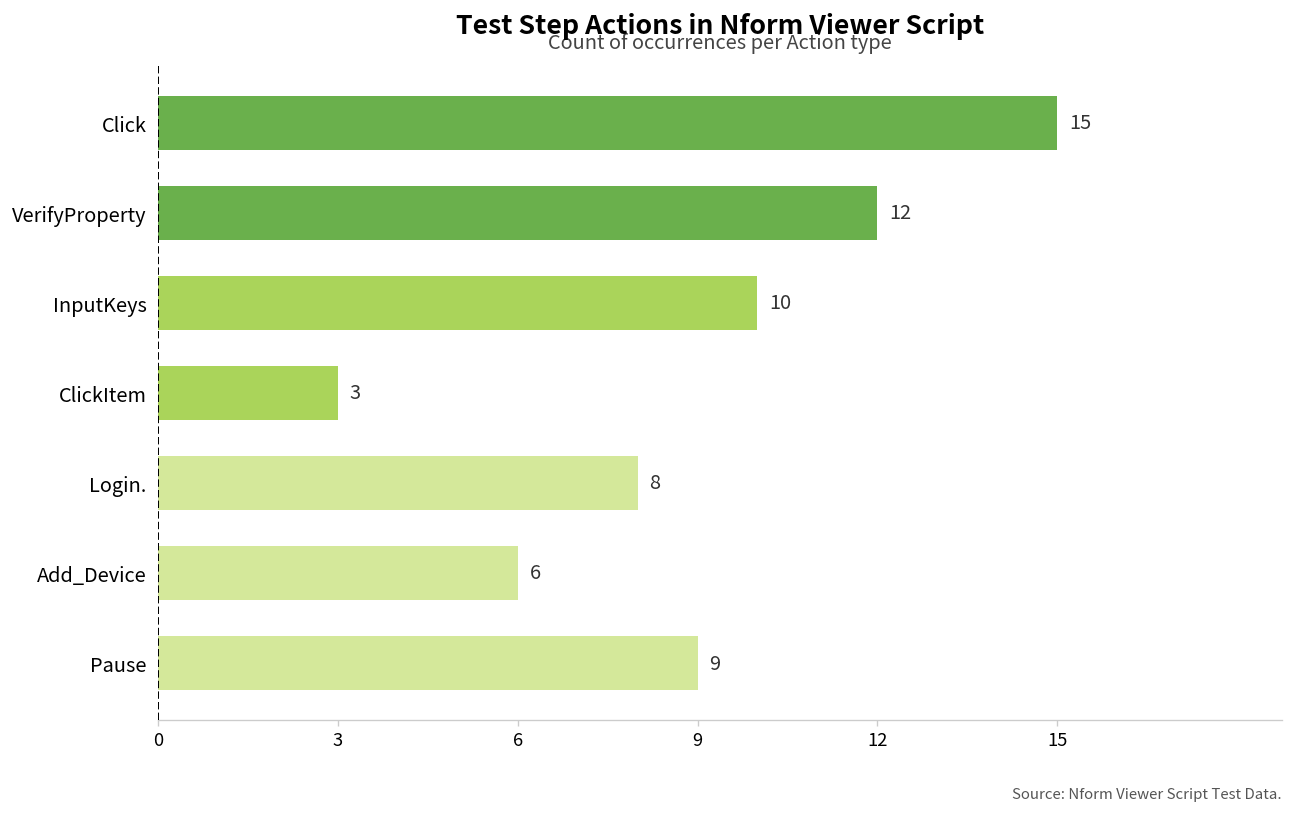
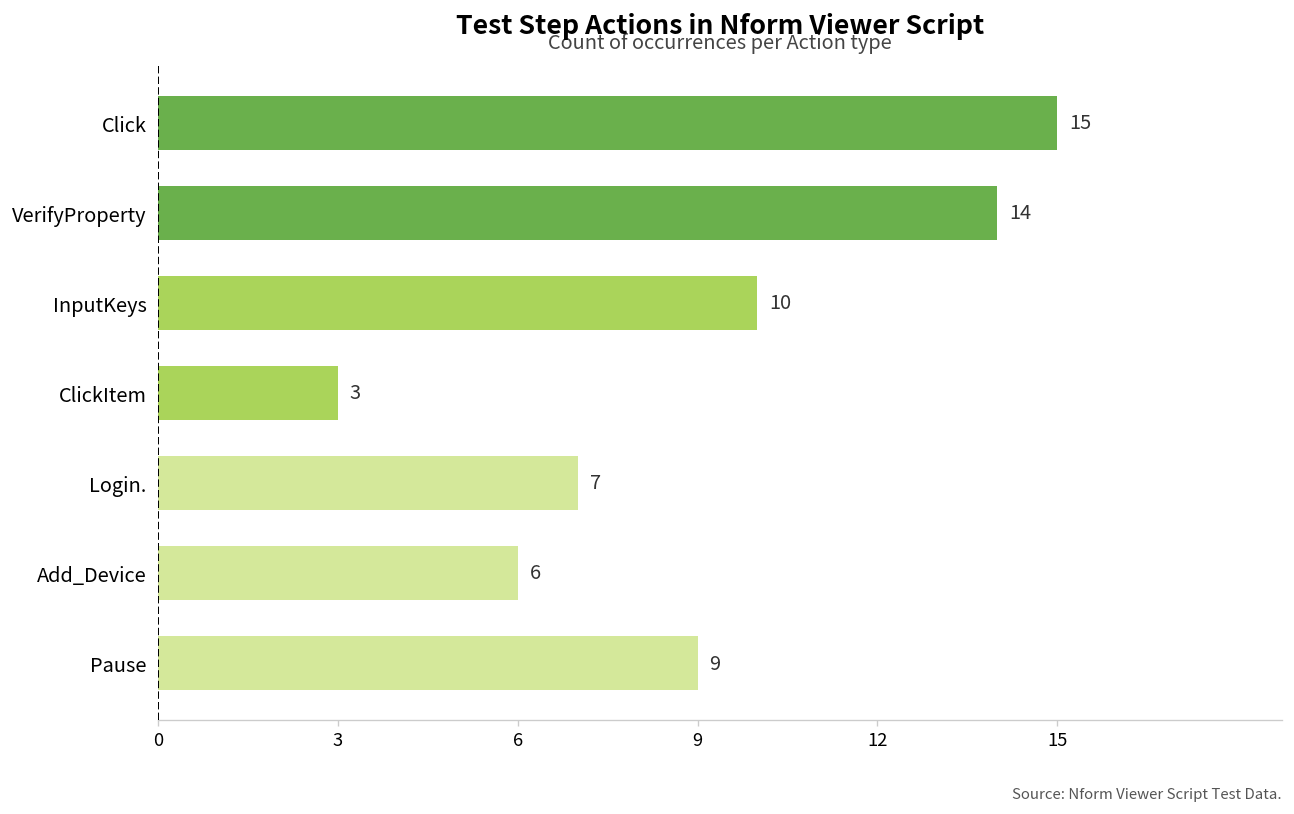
  {
    "Click": 15,
-   "VerifyProperty": 12,
+   "VerifyProperty": 14,
    "InputKeys": 10,
    "ClickItem": 3,
-   "Login.": 8,
+   "Login.": 7,
    "Add_Device": 6,
    "Pause": 9
  }
